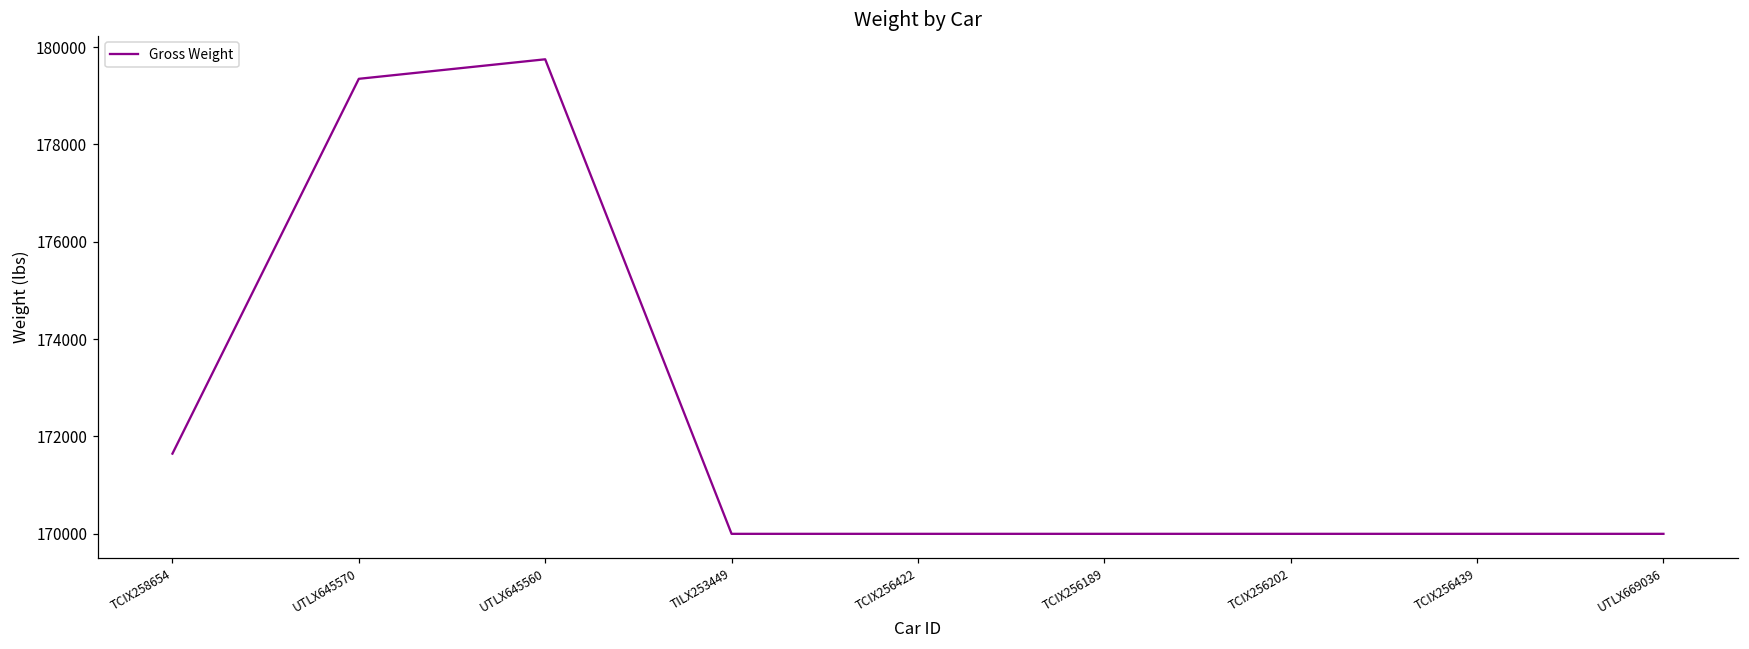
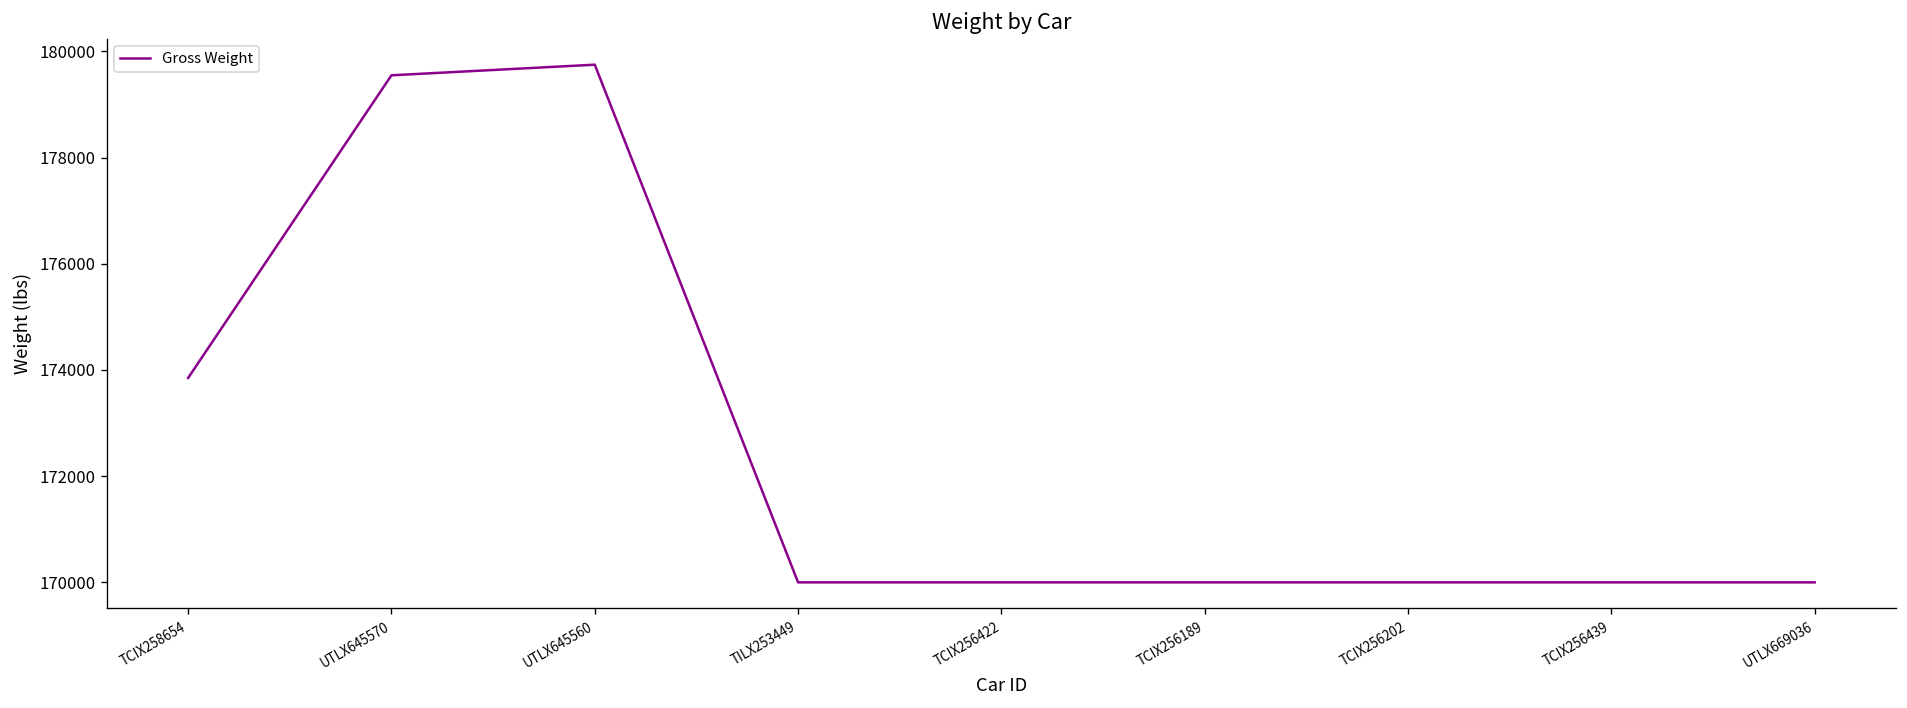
  {
-   "TCIX258654": 171600,
-   "UTLX645570": 179300,
+   "TCIX258654": 173900,
+   "UTLX645570": 179600,
    "UTLX645560": 179800,
    "TILX253449": 170000,
    "TCIX256422": 170000,
    "TCIX256189": 170000,
    "TCIX256202": 170000,
    "TCIX256439": 170000,
    "UTLX669036": 170000
  }
